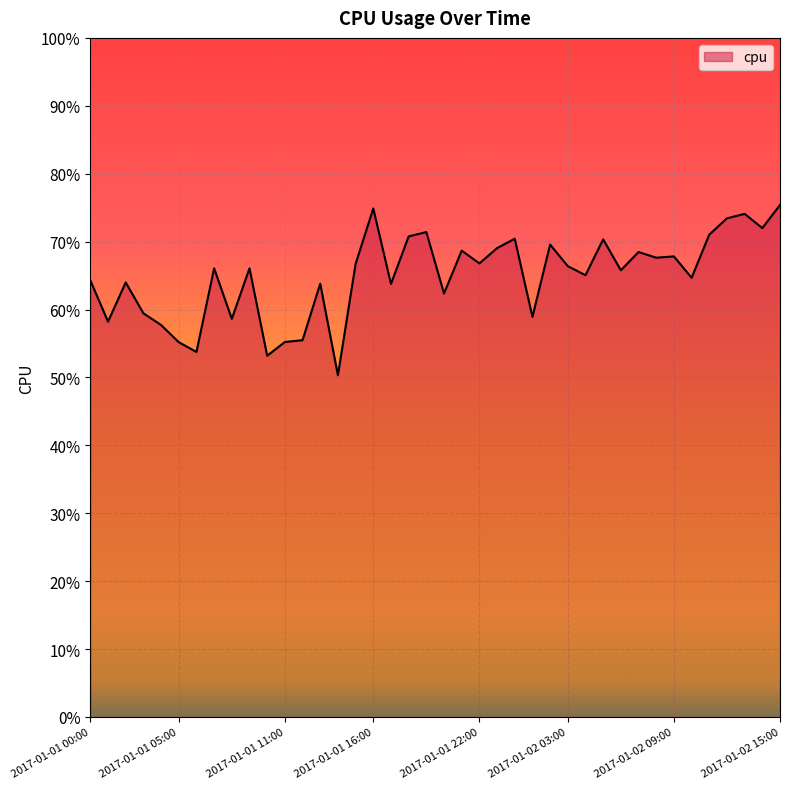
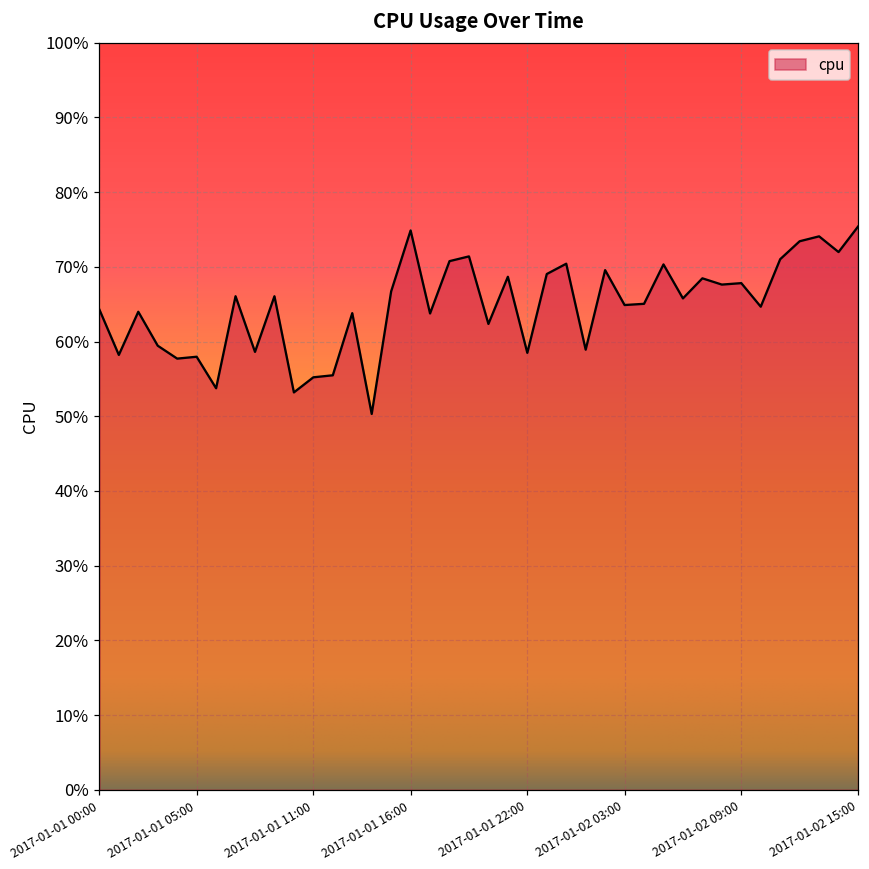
  {
    "2017-01-01 00:00": "64%",
-   "2017-01-01 05:00": "55%",
+   "2017-01-01 05:00": "58%",
    "2017-01-01 11:00": "55%",
    "2017-01-01 16:00": "75%",
-   "2017-01-01 22:00": "67%",
-   "2017-01-02 03:00": "66%",
+   "2017-01-01 22:00": "58%",
+   "2017-01-02 03:00": "65%",
    "2017-01-02 09:00": "68%",
    "2017-01-02 15:00": "75%"
  }
